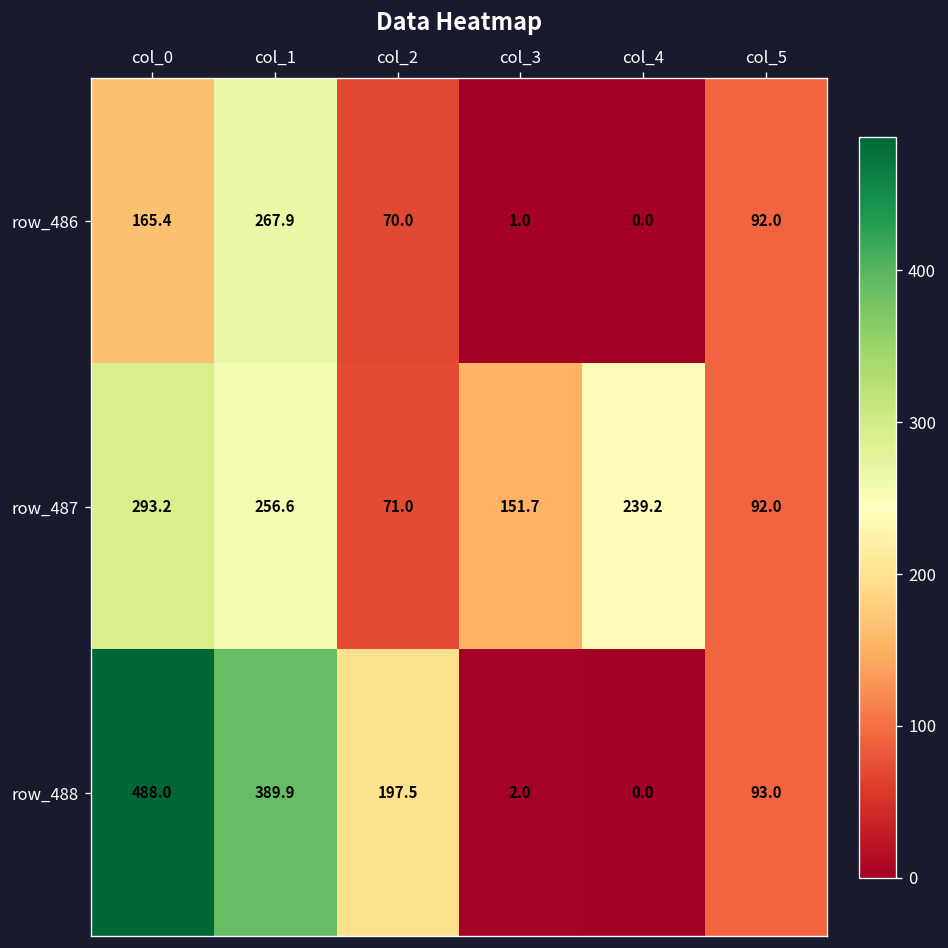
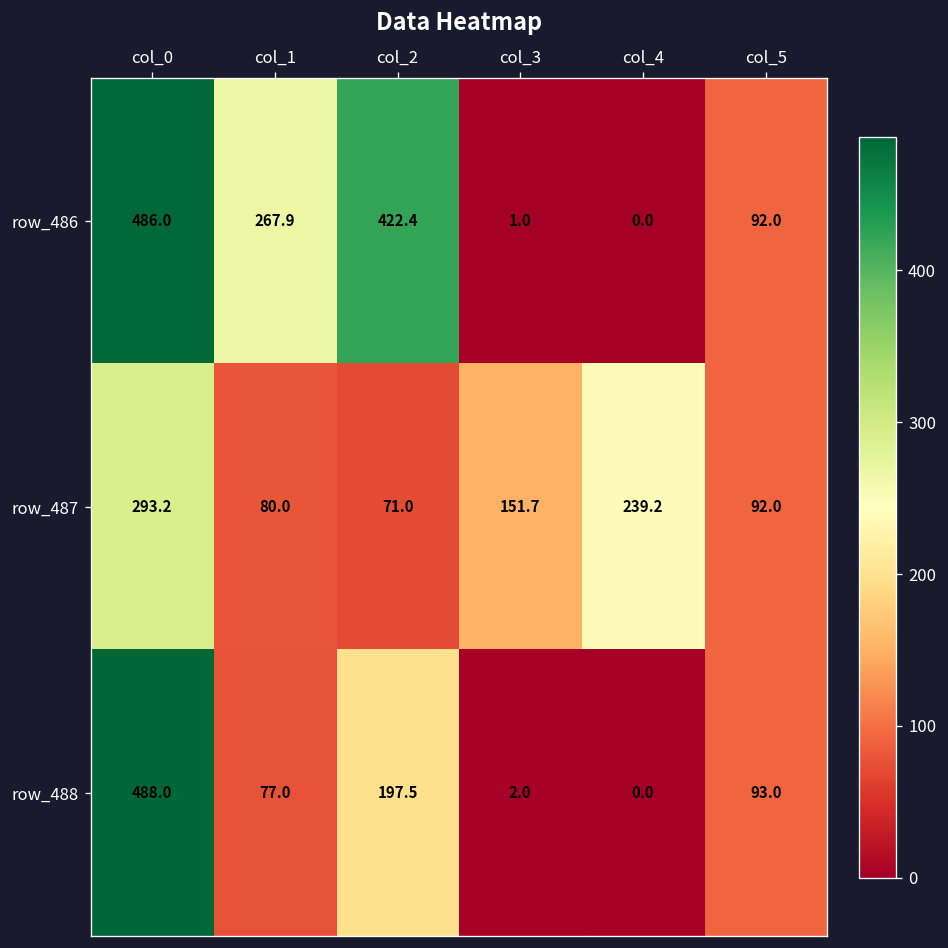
  {
    "row_486": {
-     "col_0": 165.4,
+     "col_0": 486.0,
      "col_1": 267.9,
-     "col_2": 70.0,
+     "col_2": 422.4,
      "col_3": 1.0,
      "col_4": 0.0,
      "col_5": 92.0
    },
    "row_487": {
      "col_0": 293.2,
-     "col_1": 256.6,
+     "col_1": 80.0,
      "col_2": 71.0,
      "col_3": 151.7,
      "col_4": 239.2,
      "col_5": 92.0
    },
    "row_488": {
      "col_0": 488.0,
-     "col_1": 389.9,
+     "col_1": 77.0,
      "col_2": 197.5,
      "col_3": 2.0,
      "col_4": 0.0,
      "col_5": 93.0
    }
  }
